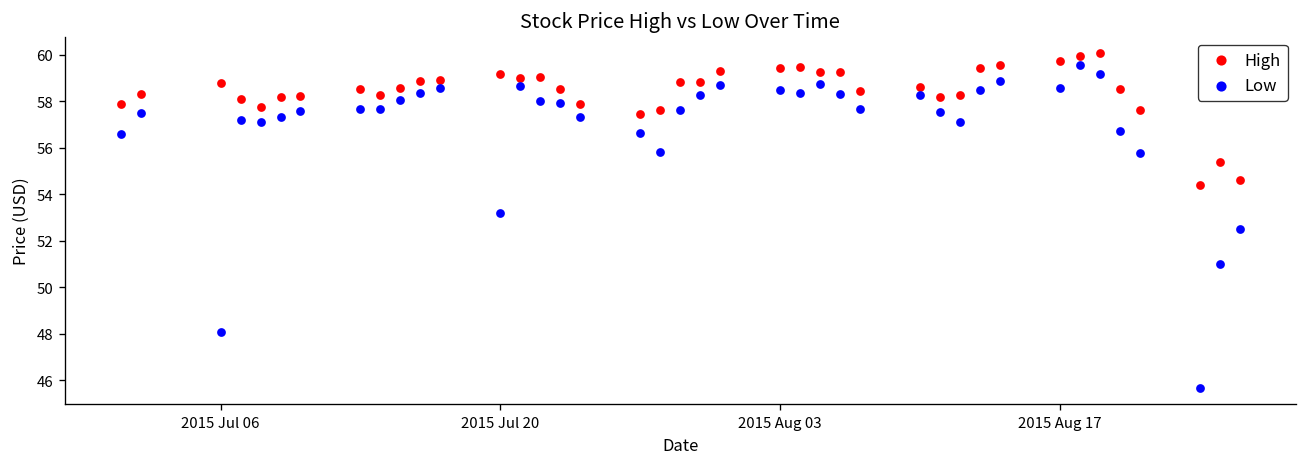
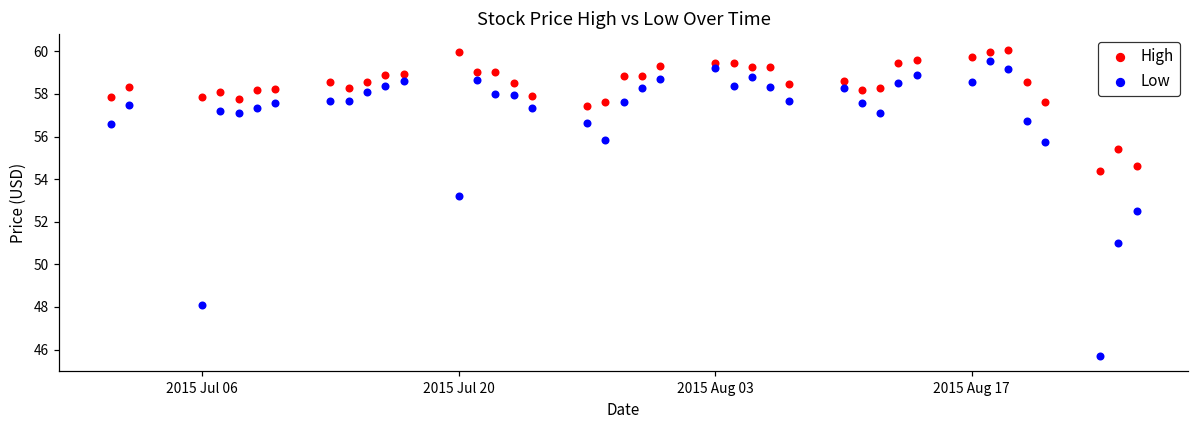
  {
    "High": {
-     "2015 Jul 06": 58.8,
-     "2015 Jul 20": 59.2
+     "2015 Jul 06": 57.8,
+     "2015 Jul 20": 60.0
    },
    "Low": {
-     "2015 Aug 03": 58.5
+     "2015 Aug 03": 59.2
    }
  }
